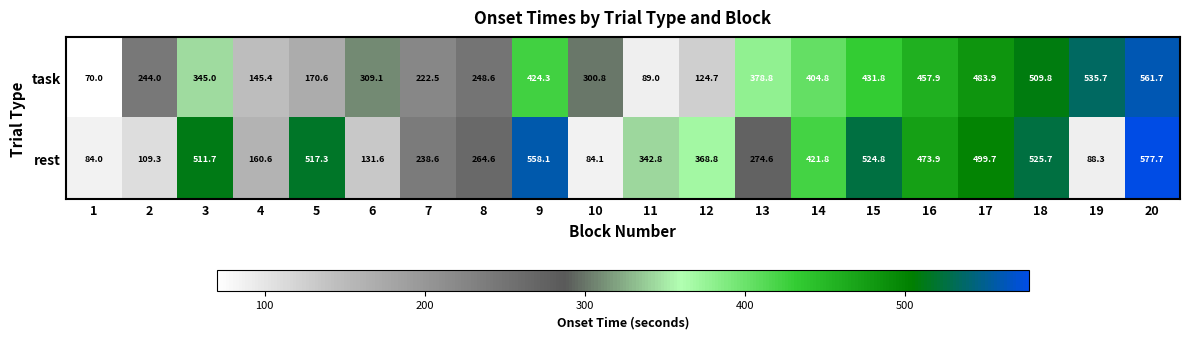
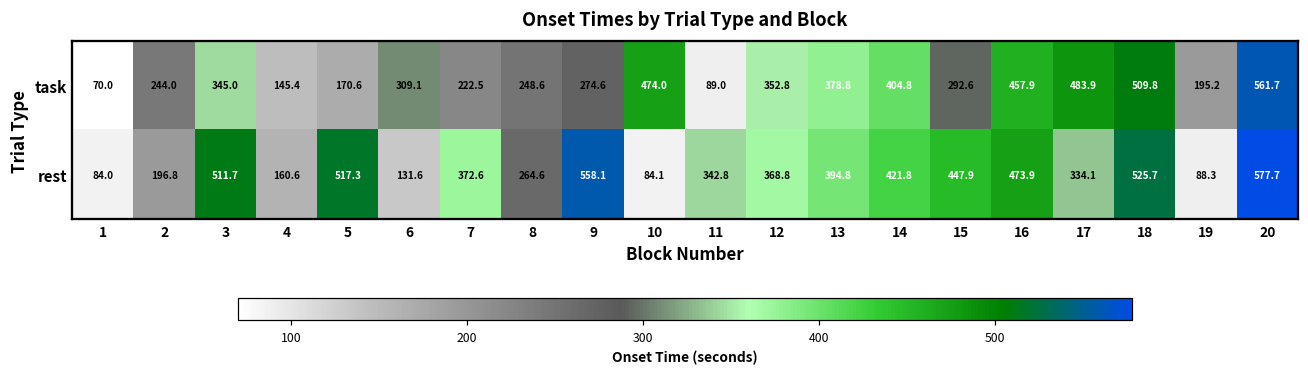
  {
    "task": {
      "1": 70.0,
      "2": 244.0,
      "3": 345.0,
      "4": 145.4,
      "5": 170.6,
      "6": 309.1,
      "7": 222.5,
      "8": 248.6,
-     "9": 424.3,
-     "10": 300.8,
+     "9": 274.6,
+     "10": 474.0,
      "11": 89.0,
-     "12": 124.7,
+     "12": 352.8,
      "13": 378.8,
      "14": 404.8,
-     "15": 431.8,
+     "15": 292.6,
      "16": 457.9,
      "17": 483.9,
      "18": 509.8,
-     "19": 535.7,
+     "19": 195.2,
      "20": 561.7
    },
    "rest": {
      "1": 84.0,
-     "2": 109.3,
+     "2": 196.8,
      "3": 511.7,
      "4": 160.6,
      "5": 517.3,
      "6": 131.6,
-     "7": 238.6,
+     "7": 372.6,
      "8": 264.6,
      "9": 558.1,
      "10": 84.1,
      "11": 342.8,
      "12": 368.8,
-     "13": 274.6,
+     "13": 394.8,
      "14": 421.8,
-     "15": 524.8,
+     "15": 447.9,
      "16": 473.9,
-     "17": 499.7,
+     "17": 334.1,
      "18": 525.7,
      "19": 88.3,
      "20": 577.7
    }
  }
